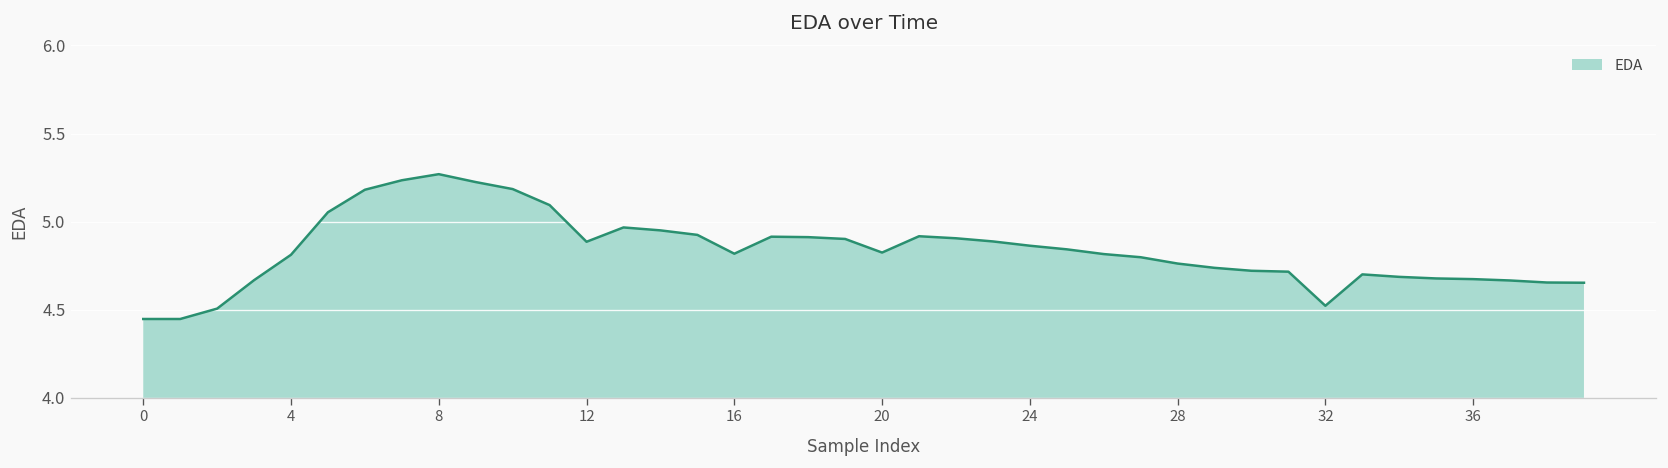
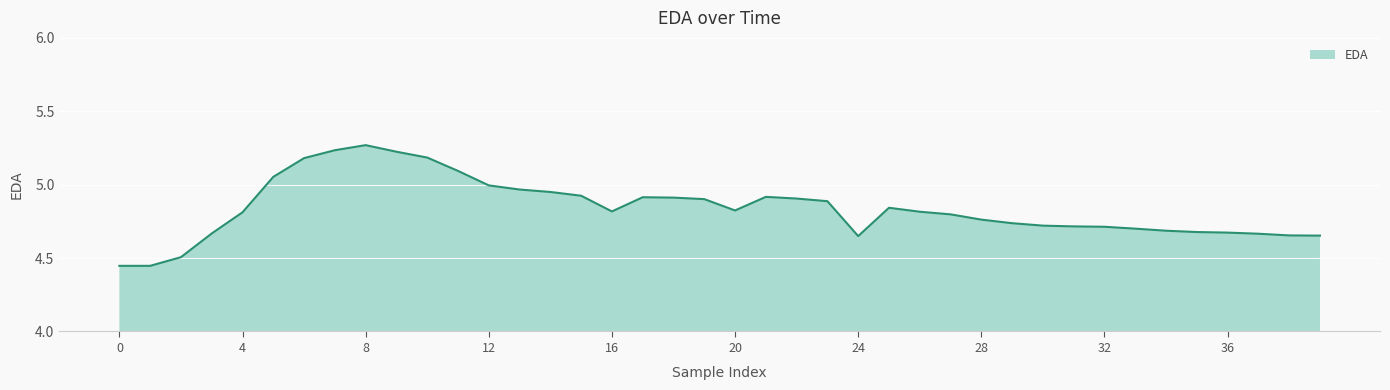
  {
    "0": 4.45,
    "4": 4.81,
    "8": 5.27,
-   "12": 4.89,
+   "12": 5.00,
    "16": 4.82,
    "20": 4.82,
-   "24": 4.86,
+   "24": 4.65,
    "28": 4.76,
-   "32": 4.52,
+   "32": 4.71,
    "36": 4.67
  }
